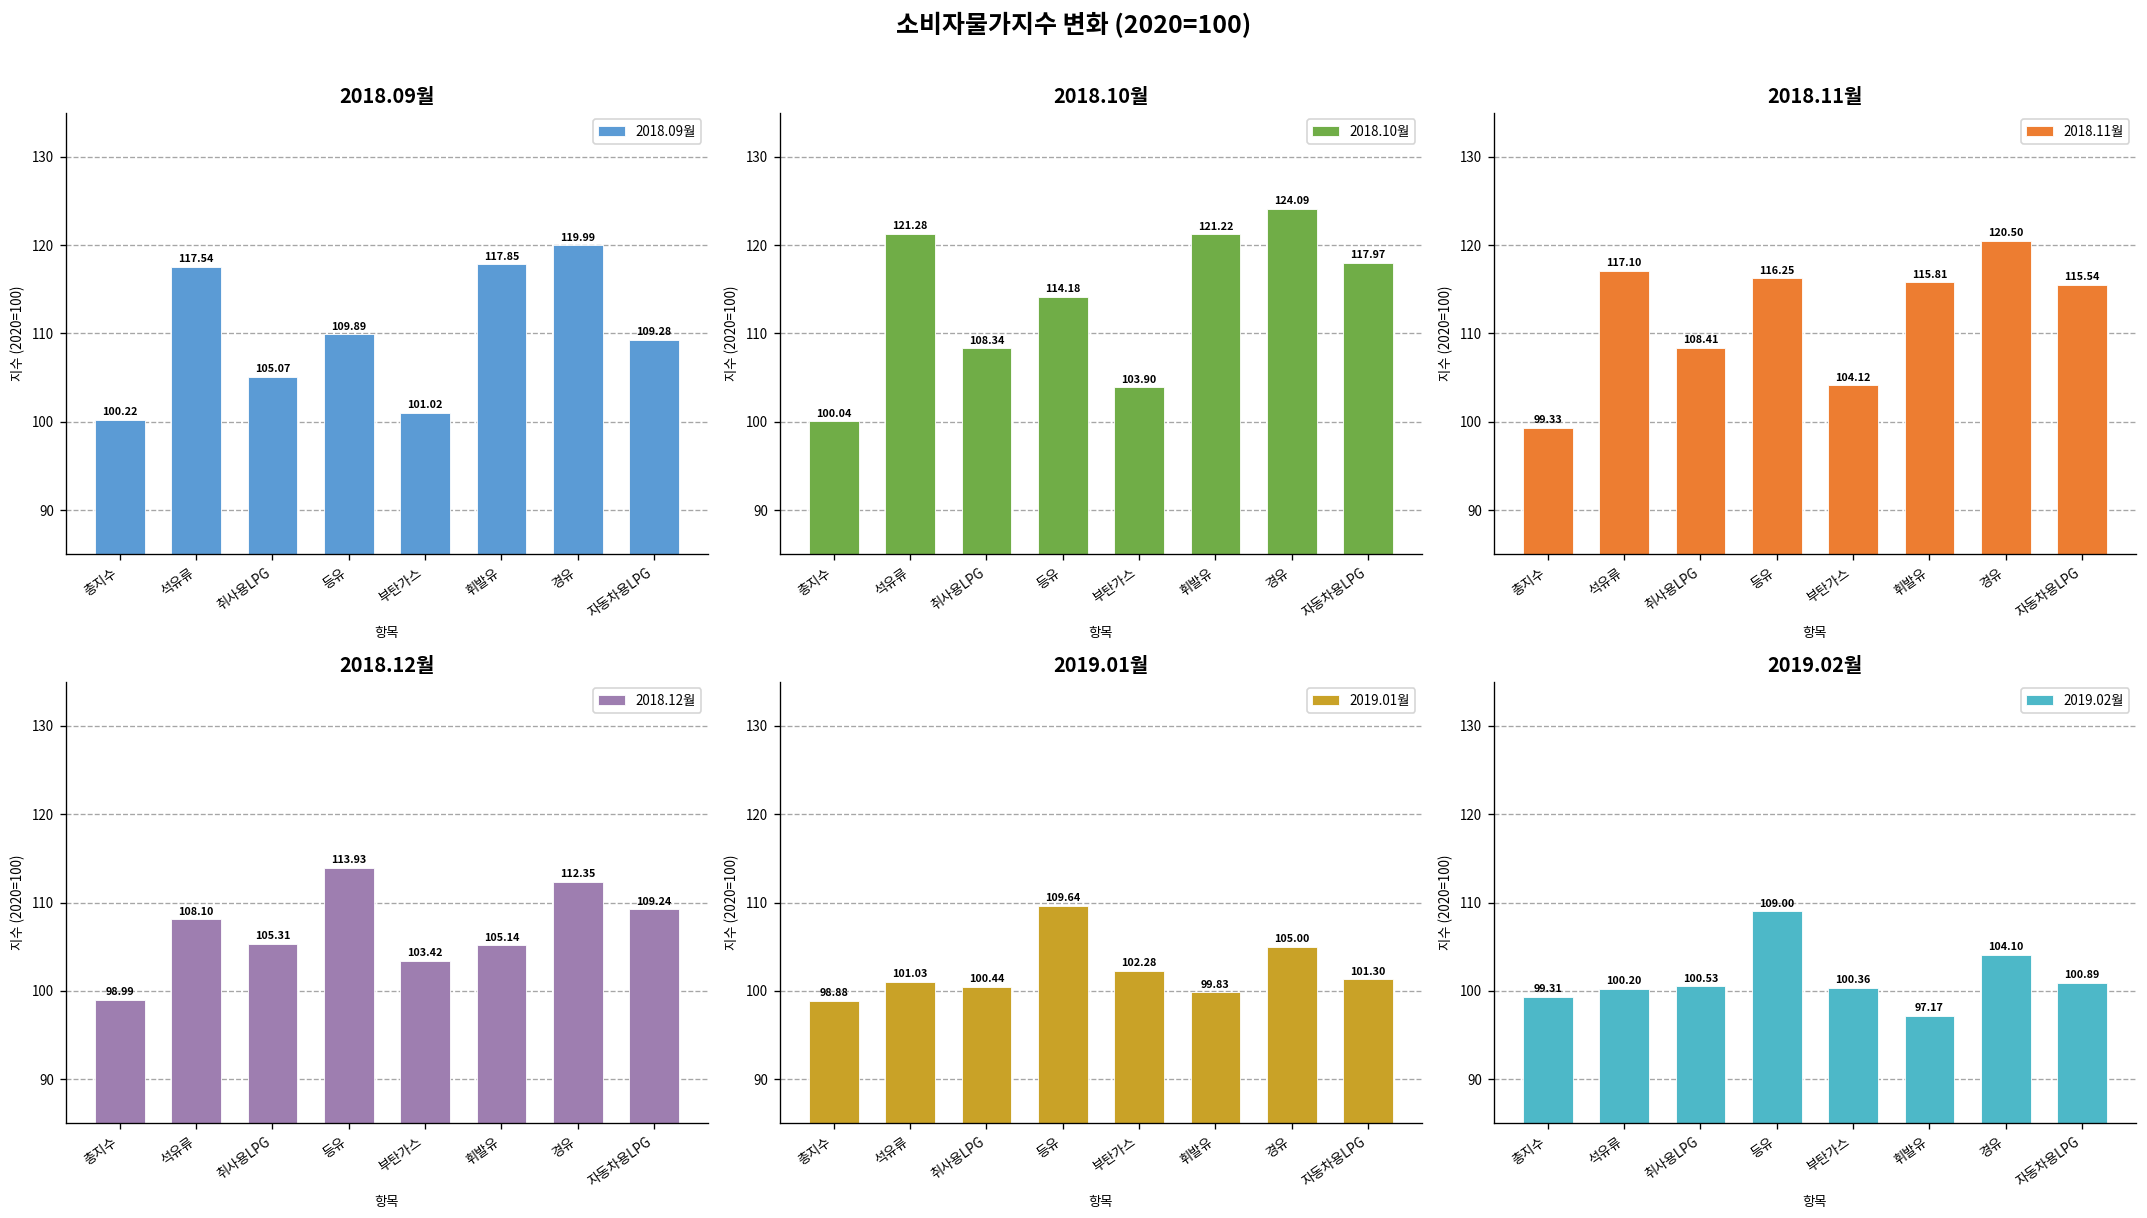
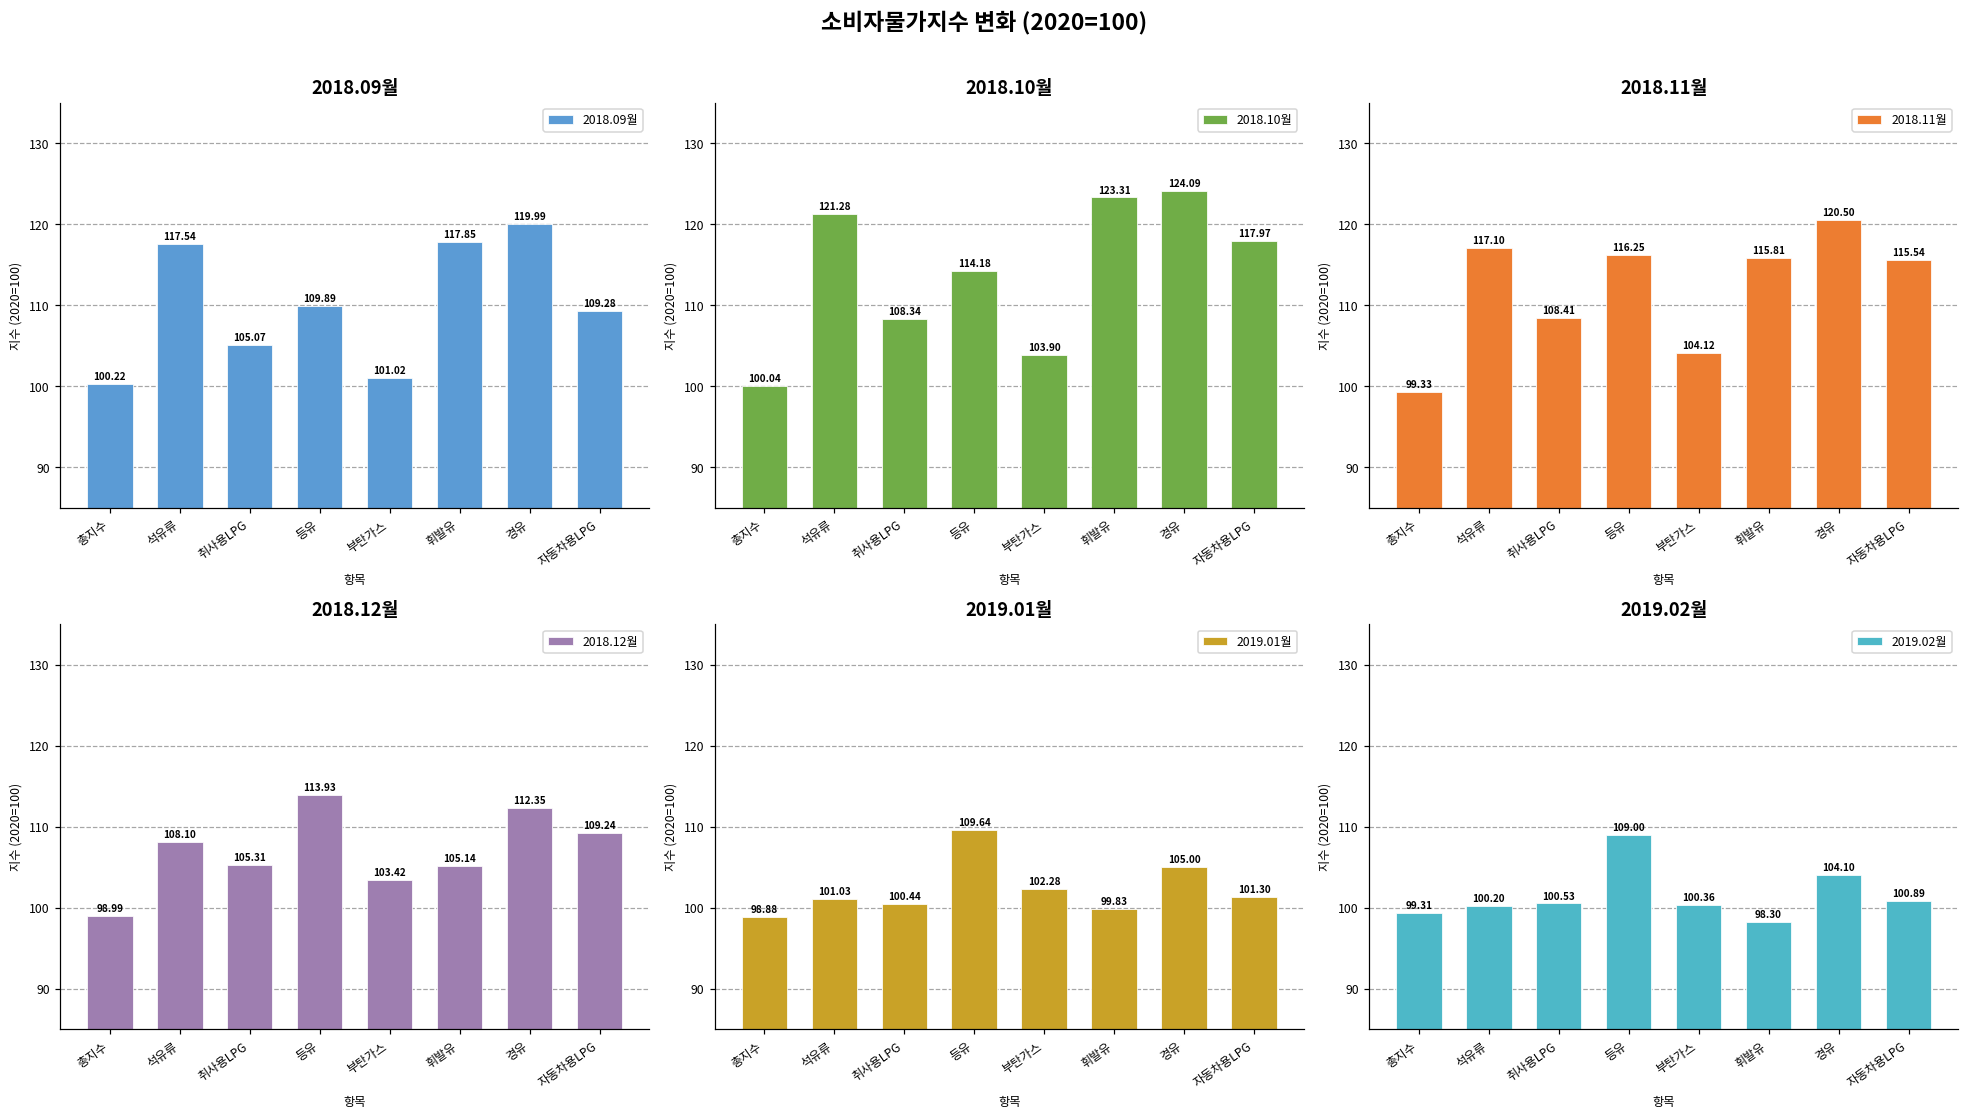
  {
    "2018.09월": {
      "총지수": 100.22,
      "석유류": 117.54,
      "취사용LPG": 105.07,
      "등유": 109.89,
      "부탄가스": 101.02,
      "휘발유": 117.85,
      "경유": 119.99,
      "자동차용LPG": 109.28
    },
    "2018.10월": {
      "총지수": 100.04,
      "석유류": 121.28,
      "취사용LPG": 108.34,
      "등유": 114.18,
      "부탄가스": 103.90,
-     "휘발유": 121.22,
+     "휘발유": 123.31,
      "경유": 124.09,
      "자동차용LPG": 117.97
    },
    "2018.11월": {
      "총지수": 99.33,
      "석유류": 117.10,
      "취사용LPG": 108.41,
      "등유": 116.25,
      "부탄가스": 104.12,
      "휘발유": 115.81,
      "경유": 120.50,
      "자동차용LPG": 115.54
    },
    "2018.12월": {
      "총지수": 98.99,
      "석유류": 108.10,
      "취사용LPG": 105.31,
      "등유": 113.93,
      "부탄가스": 103.42,
      "휘발유": 105.14,
      "경유": 112.35,
      "자동차용LPG": 109.24
    },
    "2019.01월": {
      "총지수": 98.88,
      "석유류": 101.03,
      "취사용LPG": 100.44,
      "등유": 109.64,
      "부탄가스": 102.28,
      "휘발유": 99.83,
      "경유": 105.00,
      "자동차용LPG": 101.30
    },
    "2019.02월": {
      "총지수": 99.31,
      "석유류": 100.20,
      "취사용LPG": 100.53,
      "등유": 109.00,
      "부탄가스": 100.36,
-     "휘발유": 97.17,
+     "휘발유": 98.30,
      "경유": 104.10,
      "자동차용LPG": 100.89
    }
  }
